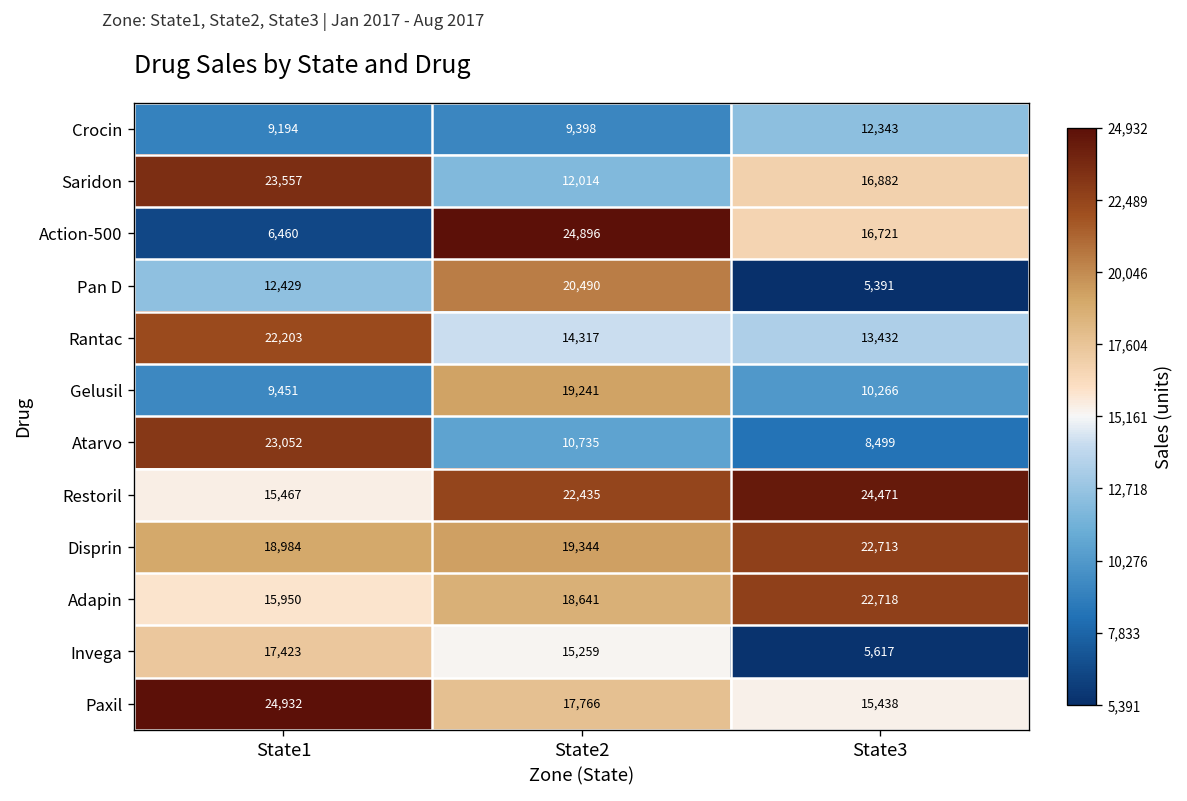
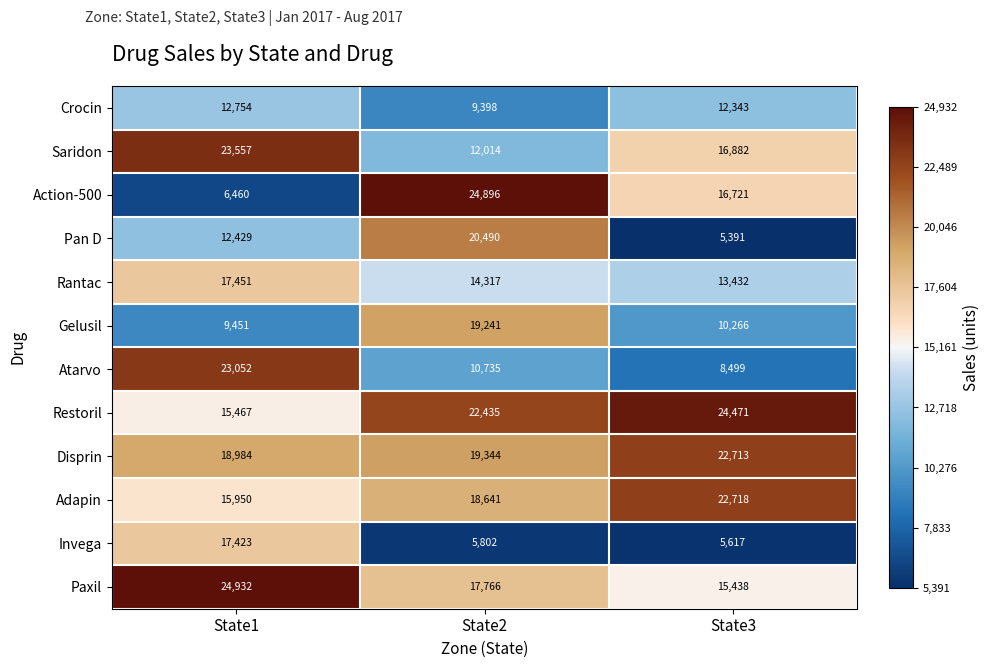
  {
    "Crocin": {
-     "State1": "9,194",
+     "State1": "12,754",
      "State2": "9,398",
      "State3": "12,343"
    },
    "Saridon": {
      "State1": "23,557",
      "State2": "12,014",
      "State3": "16,882"
    },
    "Action-500": {
      "State1": "6,460",
      "State2": "24,896",
      "State3": "16,721"
    },
    "Pan D": {
      "State1": "12,429",
      "State2": "20,490",
      "State3": "5,391"
    },
    "Rantac": {
-     "State1": "22,203",
+     "State1": "17,451",
      "State2": "14,317",
      "State3": "13,432"
    },
    "Gelusil": {
      "State1": "9,451",
      "State2": "19,241",
      "State3": "10,266"
    },
    "Atarvo": {
      "State1": "23,052",
      "State2": "10,735",
      "State3": "8,499"
    },
    "Restoril": {
      "State1": "15,467",
      "State2": "22,435",
      "State3": "24,471"
    },
    "Disprin": {
      "State1": "18,984",
      "State2": "19,344",
      "State3": "22,713"
    },
    "Adapin": {
      "State1": "15,950",
      "State2": "18,641",
      "State3": "22,718"
    },
    "Invega": {
      "State1": "17,423",
-     "State2": "15,259",
+     "State2": "5,802",
      "State3": "5,617"
    },
    "Paxil": {
      "State1": "24,932",
      "State2": "17,766",
      "State3": "15,438"
    }
  }
